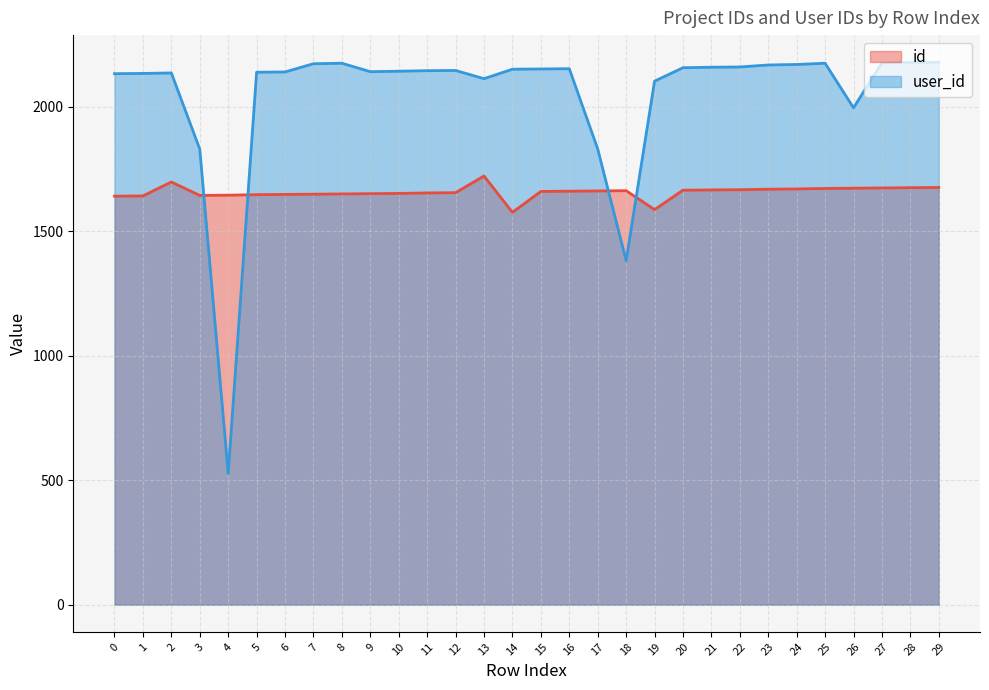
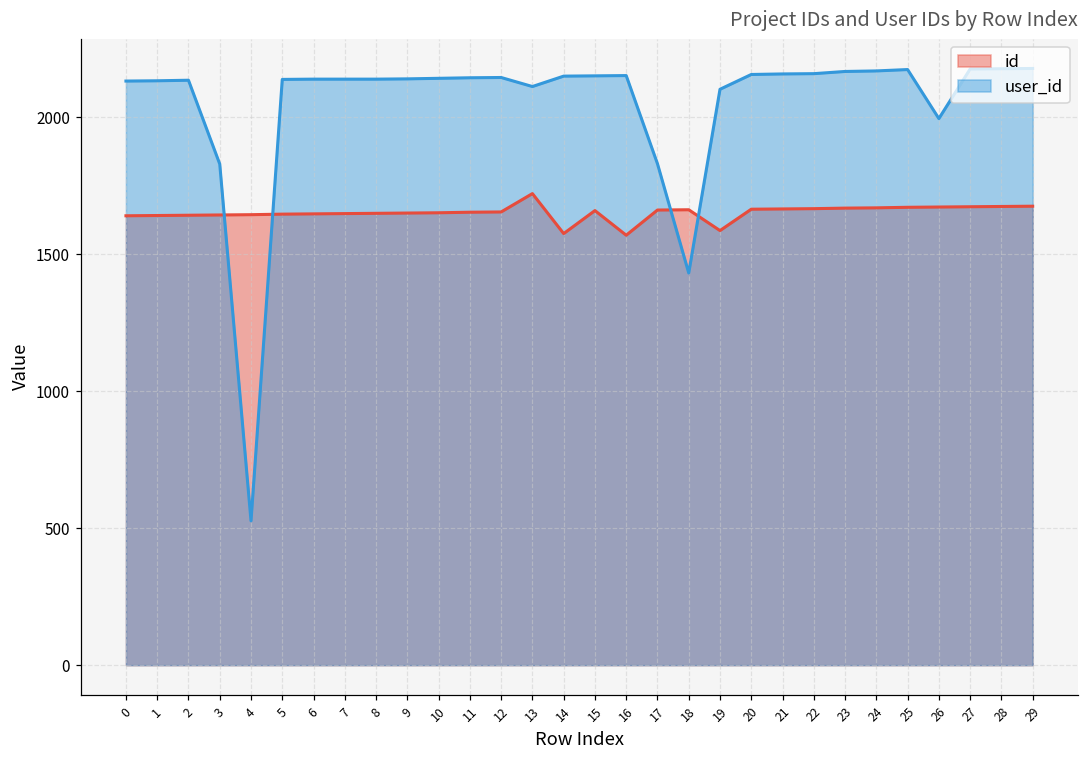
  {
    "id": {
      "0": 1640,
      "1": 1640,
-     "2": 1700,
+     "2": 1640,
      "3": 1640,
      "4": 1650,
      "5": 1650,
      "6": 1650,
      "7": 1650,
      "8": 1650,
      "9": 1650,
      "10": 1650,
      "11": 1650,
      "12": 1660,
      "13": 1720,
      "14": 1580,
      "15": 1660,
-     "16": 1660,
+     "16": 1570,
      "17": 1660,
      "18": 1660,
      "19": 1590,
      "20": 1670,
      "21": 1670,
      "22": 1670,
      "23": 1670,
      "24": 1670,
      "25": 1670,
      "26": 1670,
      "27": 1670,
      "28": 1680,
      "29": 1680
    },
    "user_id": {
      "0": 2130,
      "1": 2130,
      "2": 2140,
      "3": 1830,
      "4": 530,
      "5": 2140,
      "6": 2140,
-     "7": 2170,
-     "8": 2180,
+     "7": 2140,
+     "8": 2140,
      "9": 2140,
      "10": 2140,
      "11": 2150,
      "12": 2150,
      "13": 2110,
      "14": 2150,
      "15": 2150,
      "16": 2150,
      "17": 1830,
-     "18": 1380,
+     "18": 1430,
      "19": 2100,
      "20": 2160,
      "21": 2160,
      "22": 2160,
      "23": 2170,
      "24": 2170,
      "25": 2180,
      "26": 2000
    }
  }
